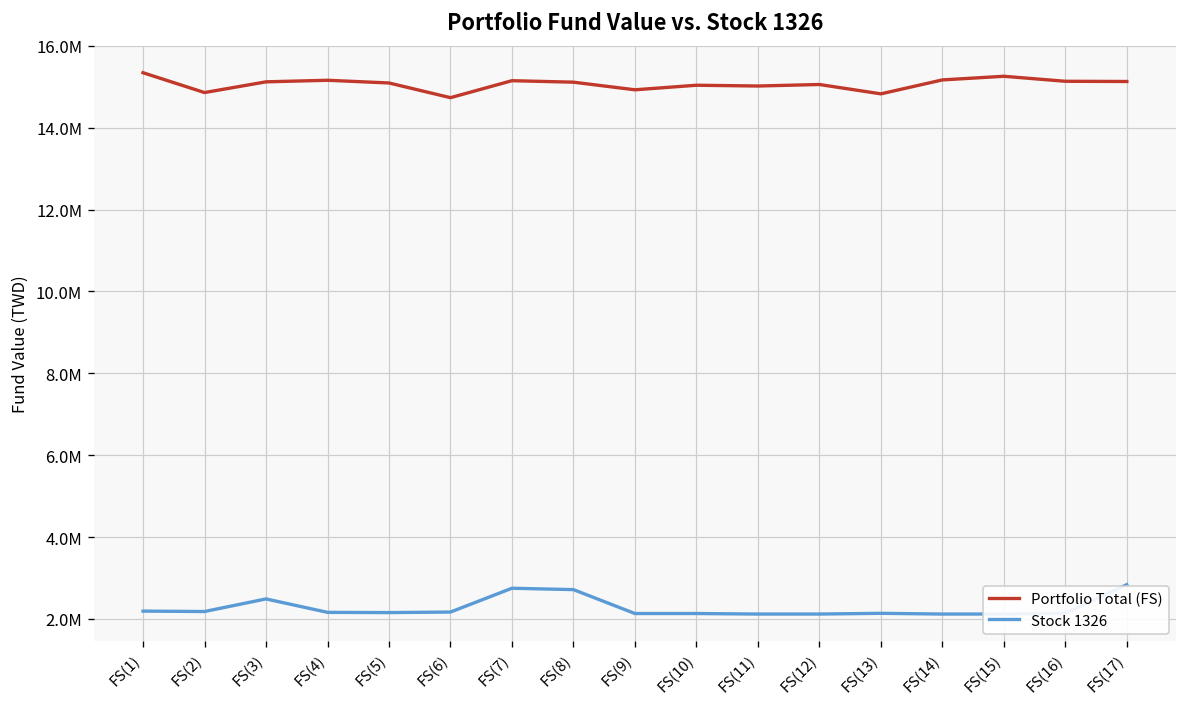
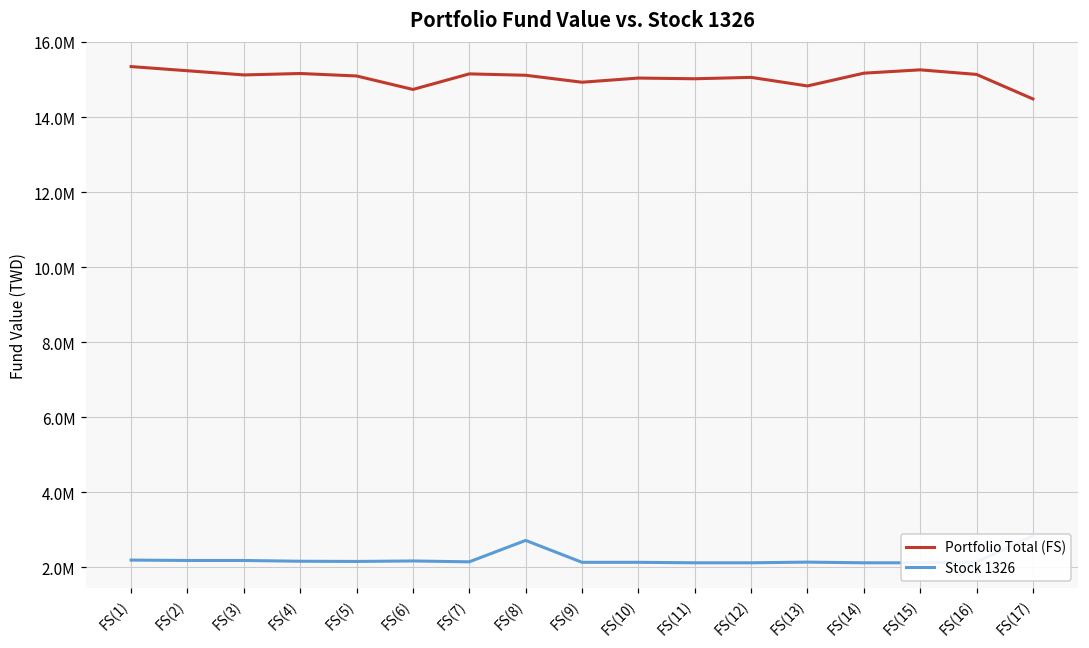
  {
    "Portfolio Total (FS)": {
      "FS(1)": 15300000,
-     "FS(2)": 14900000,
+     "FS(2)": 15200000,
      "FS(3)": 15100000,
      "FS(4)": 15200000,
      "FS(5)": 15100000,
      "FS(6)": 14700000,
      "FS(7)": 15100000,
      "FS(8)": 15100000,
      "FS(9)": 14900000,
      "FS(10)": 15000000,
      "FS(11)": 15000000,
      "FS(12)": 15100000,
      "FS(13)": 14800000,
      "FS(14)": 15200000,
      "FS(15)": 15300000,
      "FS(16)": 15100000,
-     "FS(17)": 15100000
+     "FS(17)": 14500000
    },
    "Stock 1326": {
      "FS(1)": 2200000,
      "FS(2)": 2200000,
-     "FS(3)": 2500000,
+     "FS(3)": 2200000,
      "FS(4)": 2200000,
      "FS(5)": 2200000,
      "FS(6)": 2200000,
-     "FS(7)": 2800000,
+     "FS(7)": 2100000,
      "FS(8)": 2700000,
      "FS(9)": 2100000,
      "FS(10)": 2100000,
      "FS(11)": 2100000,
      "FS(12)": 2100000,
      "FS(13)": 2100000,
      "FS(14)": 2100000
    }
  }
